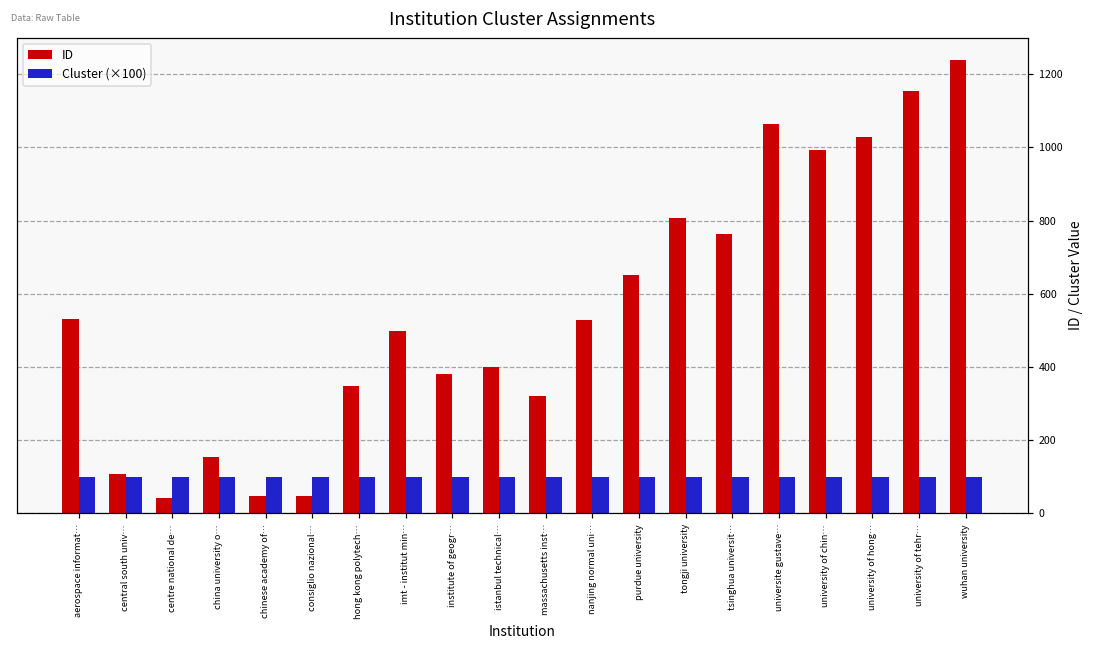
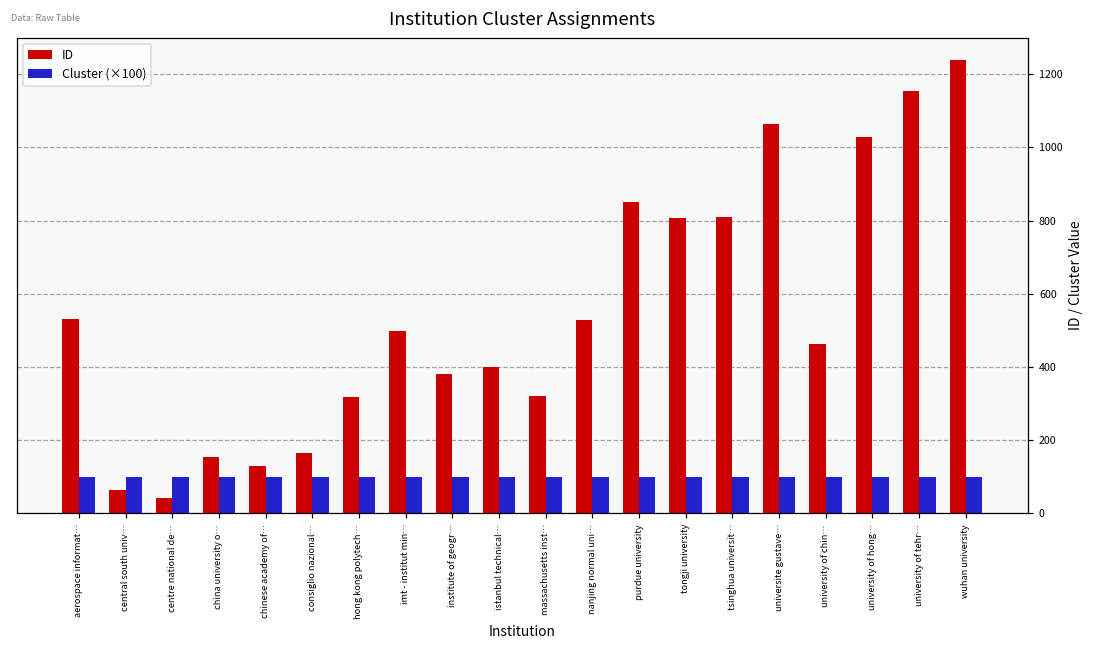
  {
    "ID": {
      "aerospace informat…": 530,
-     "central south univ…": 110,
+     "central south univ…": 60,
      "centre national de…": 40,
      "china university o…": 150,
-     "chinese academy of…": 50,
-     "consiglio nazional…": 50,
-     "hong kong polytech…": 350,
+     "chinese academy of…": 130,
+     "consiglio nazional…": 160,
+     "hong kong polytech…": 320,
      "imt - institut min…": 500,
      "institute of geogr…": 380,
      "istanbul technical…": 400,
      "massachusetts inst…": 320,
      "nanjing normal uni…": 530,
-     "purdue university": 650,
+     "purdue university": 850,
      "tongji university": 810,
-     "tsinghua universit…": 760,
+     "tsinghua universit…": 810,
      "universite gustave…": 1070,
-     "university of chin…": 990,
+     "university of chin…": 460,
      "university of hong…": 1030,
      "university of tehr…": 1160,
      "wuhan university": 1240
    },
    "Cluster (×100)": {
      "aerospace informat…": 100,
      "central south univ…": 100,
      "centre national de…": 100,
      "china university o…": 100,
      "chinese academy of…": 100,
      "consiglio nazional…": 100,
      "hong kong polytech…": 100,
      "imt - institut min…": 100,
      "institute of geogr…": 100,
      "istanbul technical…": 100,
      "massachusetts inst…": 100,
      "nanjing normal uni…": 100,
      "purdue university": 100,
      "tongji university": 100,
      "tsinghua universit…": 100,
      "universite gustave…": 100,
      "university of chin…": 100,
      "university of hong…": 100,
      "university of tehr…": 100,
      "wuhan university": 100
    }
  }
